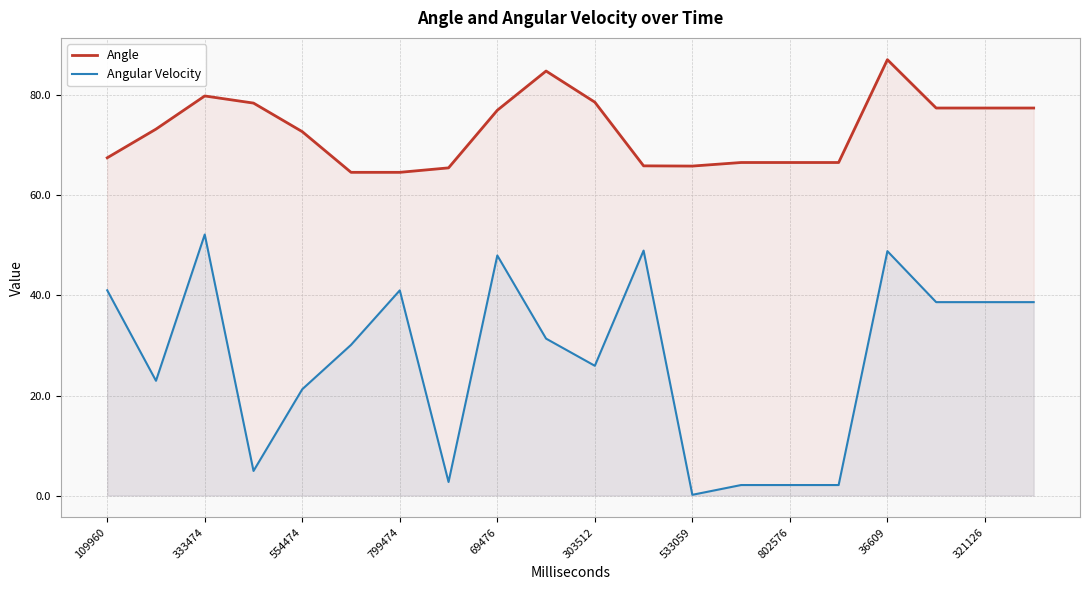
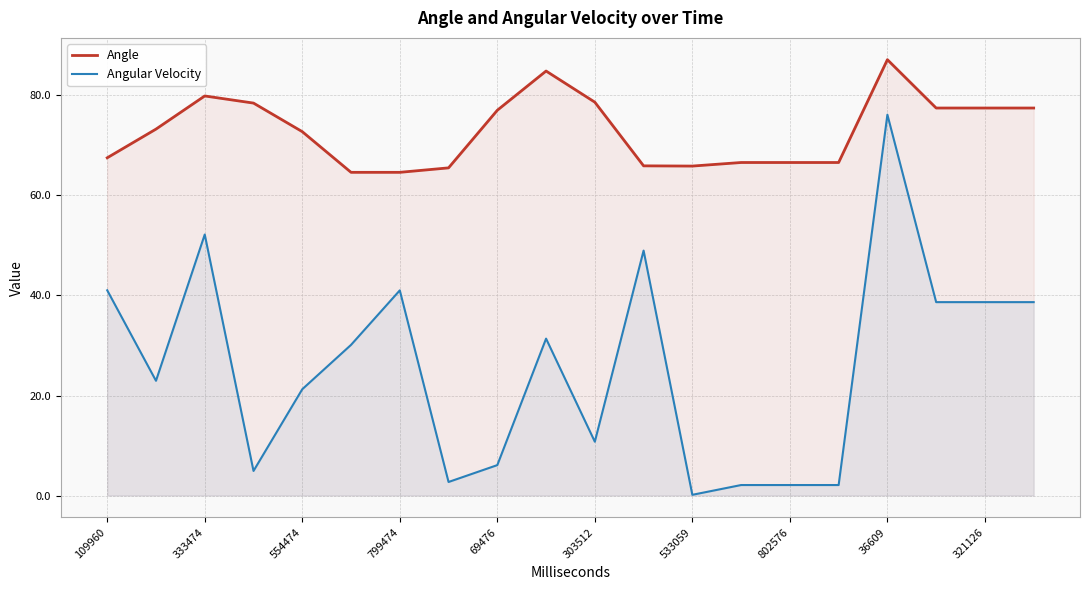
  {
    "Angle": {
      "109960": 68,
      "333474": 80,
      "554474": 73,
      "799474": 65,
      "69476": 77,
      "303512": 79,
      "533059": 66,
      "802576": 67,
      "36609": 87,
      "321126": 77
    },
    "Angular Velocity": {
      "109960": 41,
      "333474": 52,
      "554474": 21,
      "799474": 41,
-     "69476": 48,
-     "303512": 26,
+     "69476": 6,
+     "303512": 11,
      "533059": 0,
      "802576": 2,
-     "36609": 49,
+     "36609": 76,
      "321126": 39
    }
  }
